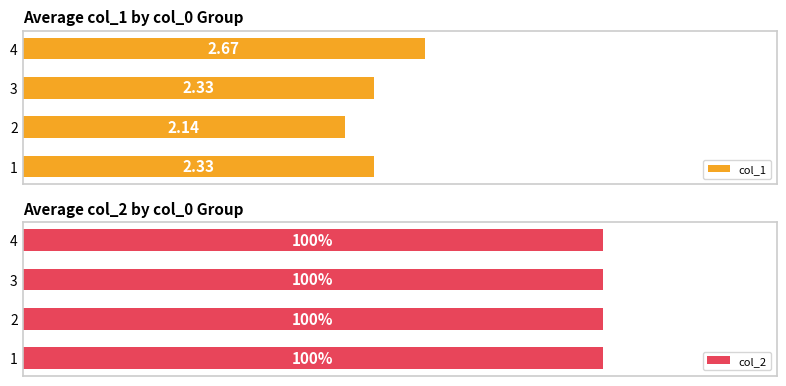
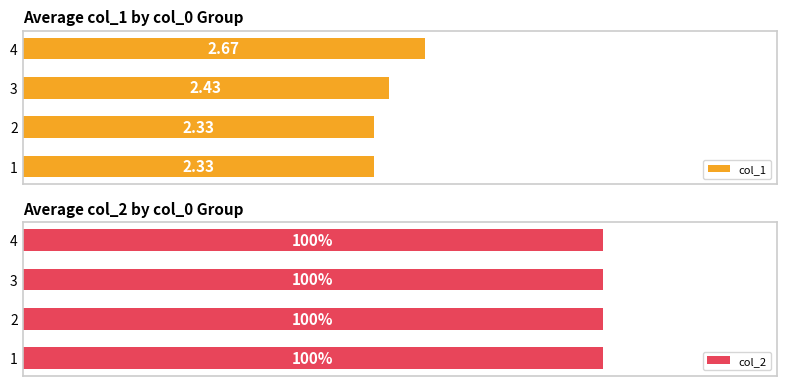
  {
    "Average col_1 by col_0 Group": {
      "4": "2.67",
-     "3": "2.33",
-     "2": "2.14",
+     "3": "2.43",
+     "2": "2.33",
      "1": "2.33"
    },
    "Average col_2 by col_0 Group": {
      "4": "100%",
      "3": "100%",
      "2": "100%",
      "1": "100%"
    }
  }
